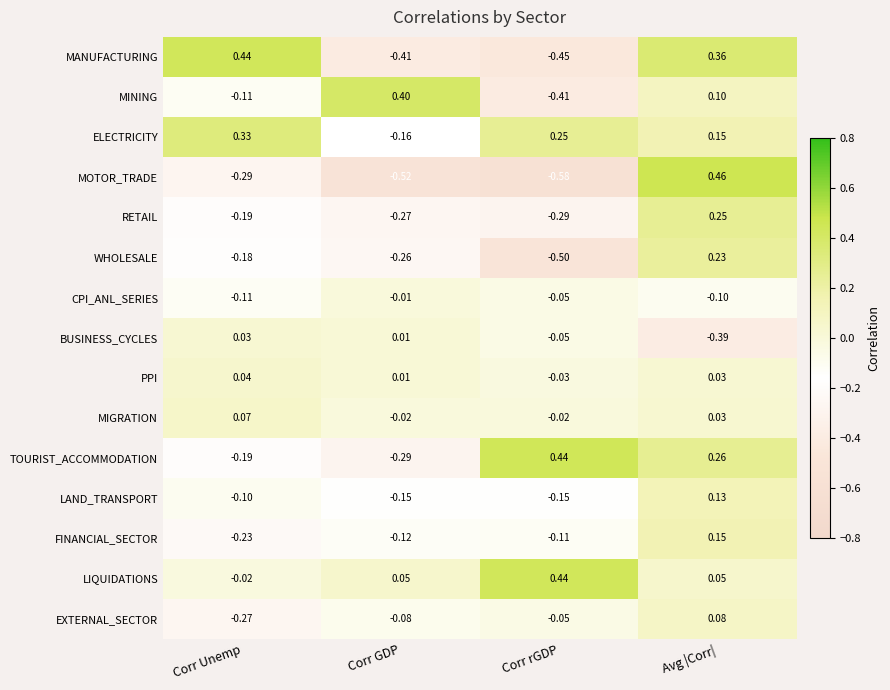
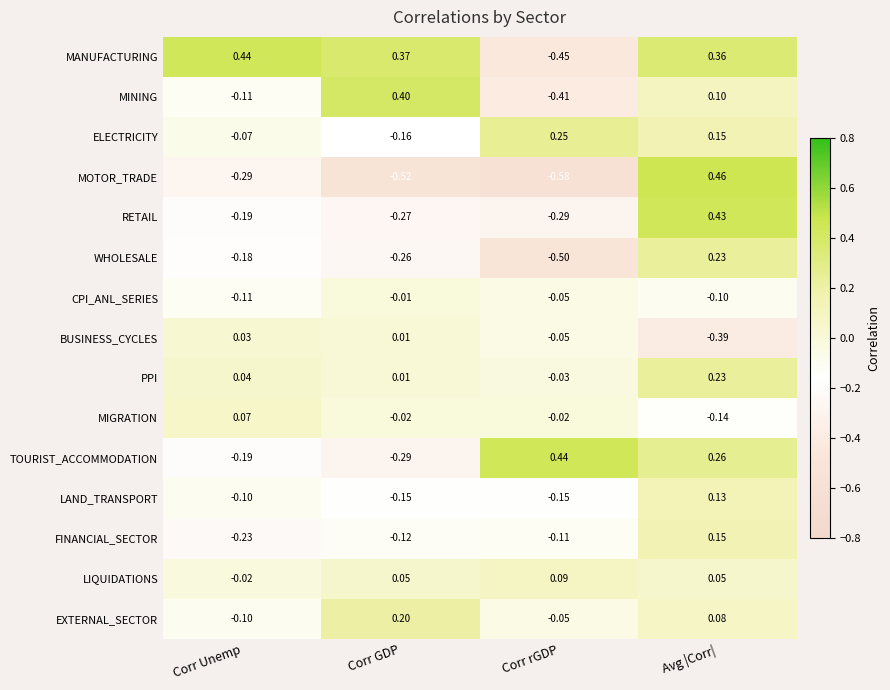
  {
    "MANUFACTURING": {
      "Corr Unemp": 0.44,
-     "Corr GDP": -0.41,
+     "Corr GDP": 0.37,
      "Corr rGDP": -0.45,
      "Avg |Corr|": 0.36
    },
    "MINING": {
      "Corr Unemp": -0.11,
      "Corr GDP": 0.40,
      "Corr rGDP": -0.41,
      "Avg |Corr|": 0.10
    },
    "ELECTRICITY": {
-     "Corr Unemp": 0.33,
+     "Corr Unemp": -0.07,
      "Corr GDP": -0.16,
      "Corr rGDP": 0.25,
      "Avg |Corr|": 0.15
    },
    "MOTOR_TRADE": {
      "Corr Unemp": -0.29,
      "Avg |Corr|": 0.46
    },
    "RETAIL": {
      "Corr Unemp": -0.19,
      "Corr GDP": -0.27,
      "Corr rGDP": -0.29,
-     "Avg |Corr|": 0.25
+     "Avg |Corr|": 0.43
    },
    "WHOLESALE": {
      "Corr Unemp": -0.18,
      "Corr GDP": -0.26,
      "Corr rGDP": -0.50,
      "Avg |Corr|": 0.23
    },
    "CPI_ANL_SERIES": {
      "Corr Unemp": -0.11,
      "Corr GDP": -0.01,
      "Corr rGDP": -0.05,
      "Avg |Corr|": -0.10
    },
    "BUSINESS_CYCLES": {
      "Corr Unemp": 0.03,
      "Corr GDP": 0.01,
      "Corr rGDP": -0.05,
      "Avg |Corr|": -0.39
    },
    "PPI": {
      "Corr Unemp": 0.04,
      "Corr GDP": 0.01,
      "Corr rGDP": -0.03,
-     "Avg |Corr|": 0.03
+     "Avg |Corr|": 0.23
    },
    "MIGRATION": {
      "Corr Unemp": 0.07,
      "Corr GDP": -0.02,
      "Corr rGDP": -0.02,
-     "Avg |Corr|": 0.03
+     "Avg |Corr|": -0.14
    },
    "TOURIST_ACCOMMODATION": {
      "Corr Unemp": -0.19,
      "Corr GDP": -0.29,
      "Corr rGDP": 0.44,
      "Avg |Corr|": 0.26
    },
    "LAND_TRANSPORT": {
      "Corr Unemp": -0.10,
      "Corr GDP": -0.15,
      "Corr rGDP": -0.15,
      "Avg |Corr|": 0.13
    },
    "FINANCIAL_SECTOR": {
      "Corr Unemp": -0.23,
      "Corr GDP": -0.12,
      "Corr rGDP": -0.11,
      "Avg |Corr|": 0.15
    },
    "LIQUIDATIONS": {
      "Corr Unemp": -0.02,
      "Corr GDP": 0.05,
-     "Corr rGDP": 0.44,
+     "Corr rGDP": 0.09,
      "Avg |Corr|": 0.05
    },
    "EXTERNAL_SECTOR": {
-     "Corr Unemp": -0.27,
-     "Corr GDP": -0.08,
+     "Corr Unemp": -0.10,
+     "Corr GDP": 0.20,
      "Corr rGDP": -0.05,
      "Avg |Corr|": 0.08
    }
  }
